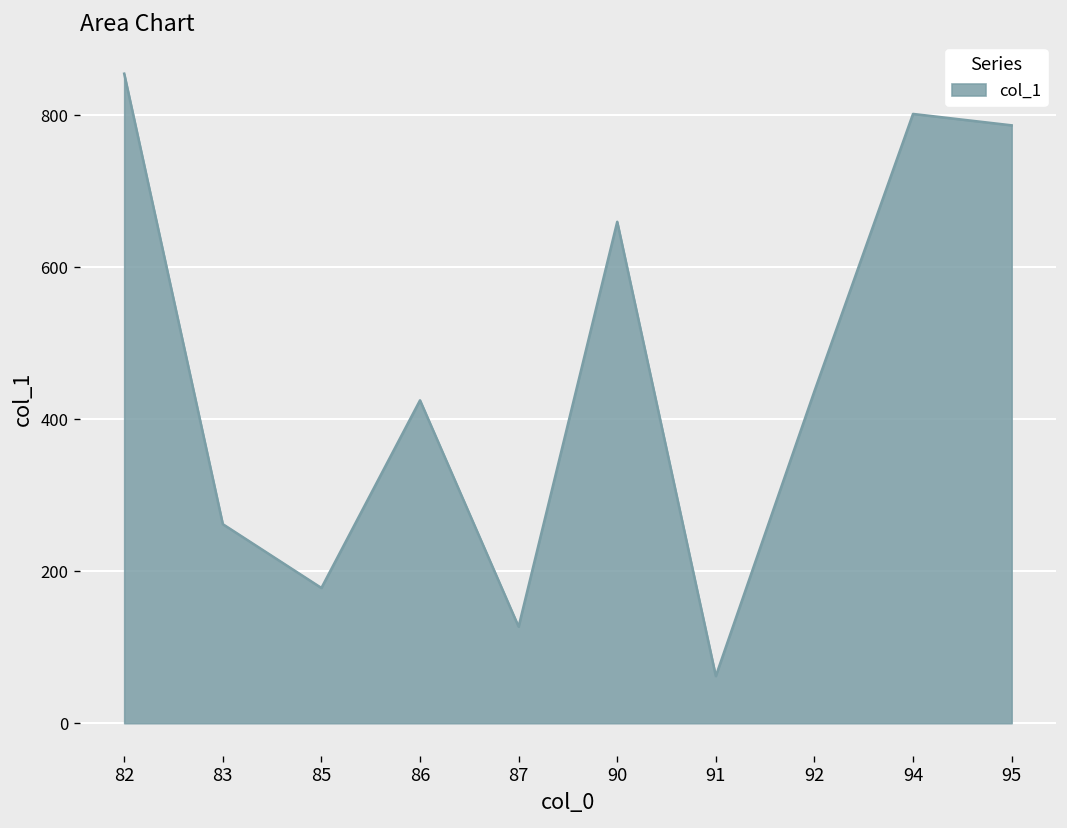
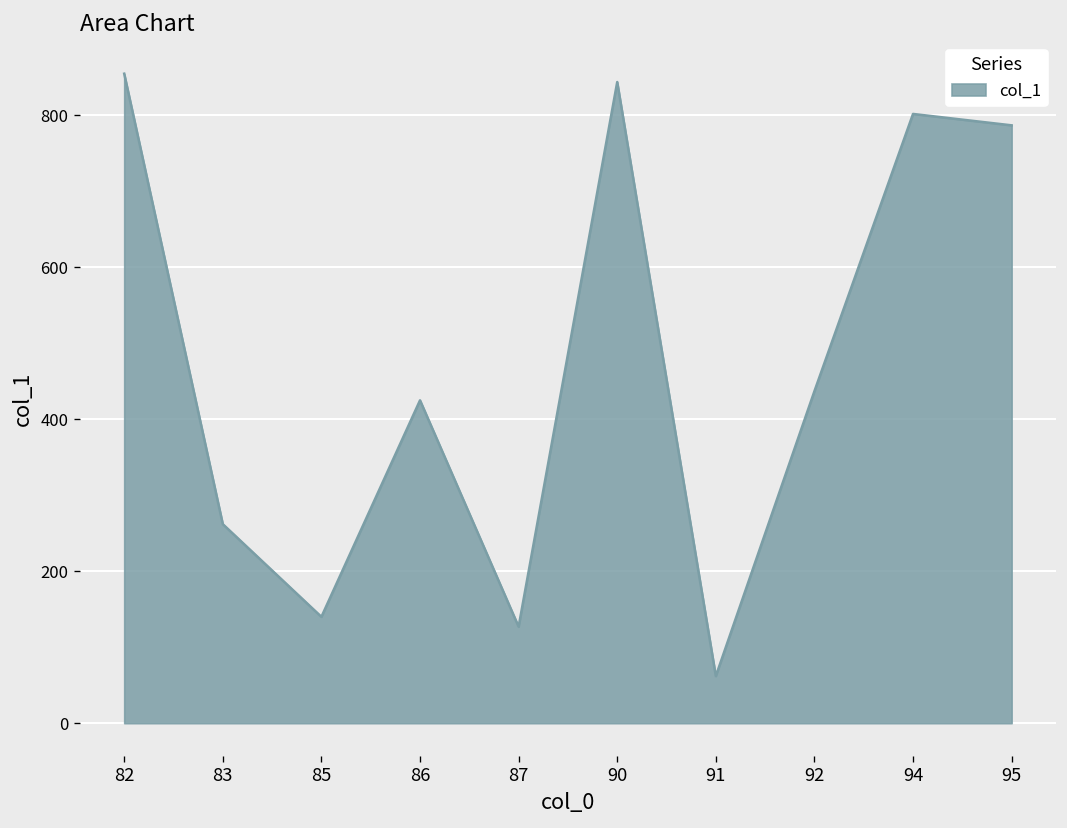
  {
    "82": 860,
    "83": 260,
-   "85": 180,
+   "85": 140,
    "86": 430,
    "87": 130,
-   "90": 660,
+   "90": 840,
    "91": 60,
    "92": 440,
    "94": 800,
    "95": 790
  }
